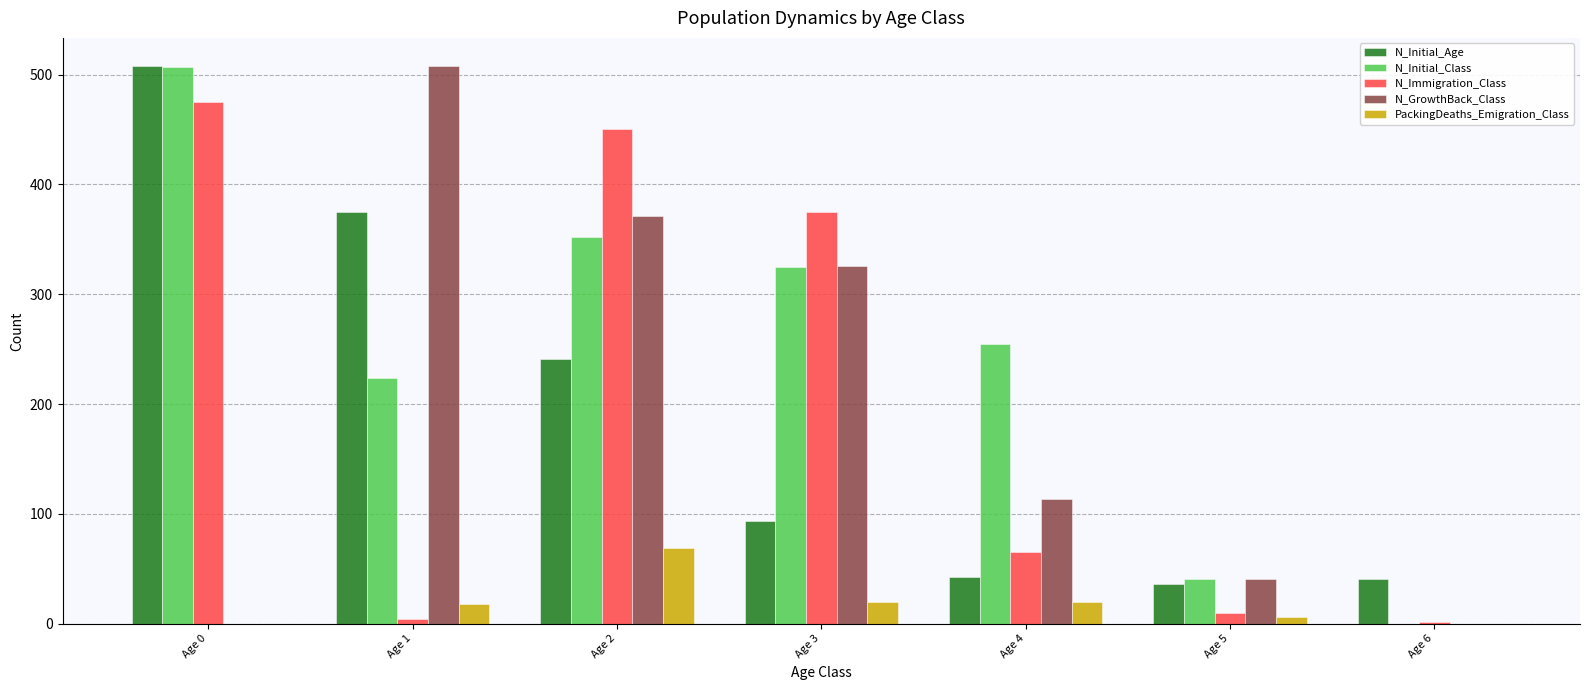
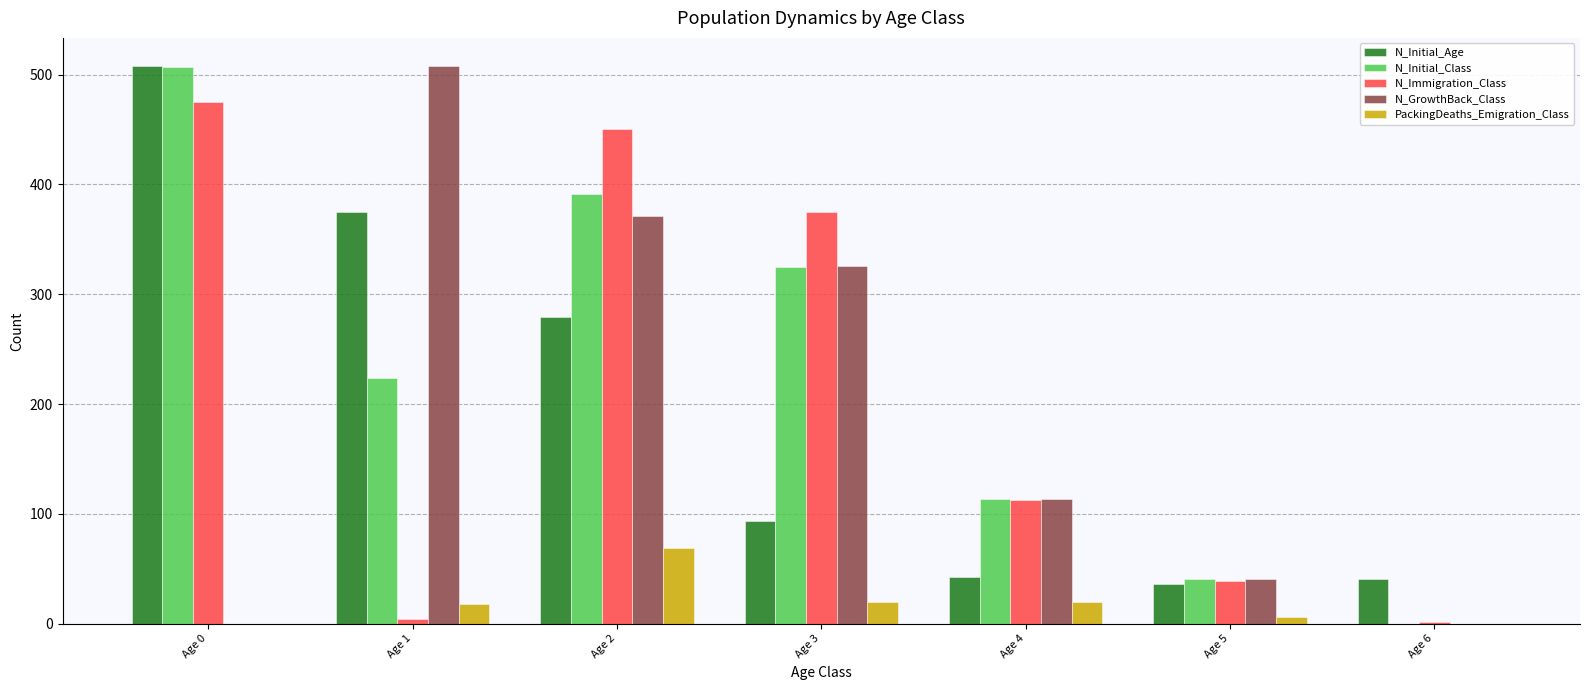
  {
    "N_Initial_Age": {
      "Age 0": 508,
      "Age 1": 375,
-     "Age 2": 241,
+     "Age 2": 279,
      "Age 3": 94,
      "Age 4": 43,
      "Age 5": 36,
      "Age 6": 41
    },
    "N_Initial_Class": {
      "Age 0": 507,
      "Age 1": 224,
-     "Age 2": 352,
+     "Age 2": 391,
      "Age 3": 325,
-     "Age 4": 255,
+     "Age 4": 114,
      "Age 5": 41,
      "Age 6": 0
    },
    "N_Immigration_Class": {
      "Age 0": 475,
      "Age 1": 4,
      "Age 2": 450,
      "Age 3": 375,
-     "Age 4": 65,
-     "Age 5": 10
+     "Age 4": 113,
+     "Age 5": 39
    },
    "N_GrowthBack_Class": {
      "Age 0": 0,
      "Age 1": 508,
      "Age 2": 371,
      "Age 3": 326,
      "Age 4": 114,
      "Age 5": 41,
      "Age 6": 0
    },
    "PackingDeaths_Emigration_Class": {
      "Age 0": 0,
      "Age 1": 18,
      "Age 2": 69,
      "Age 3": 20,
      "Age 4": 20,
      "Age 5": 6,
      "Age 6": 0
    }
  }
